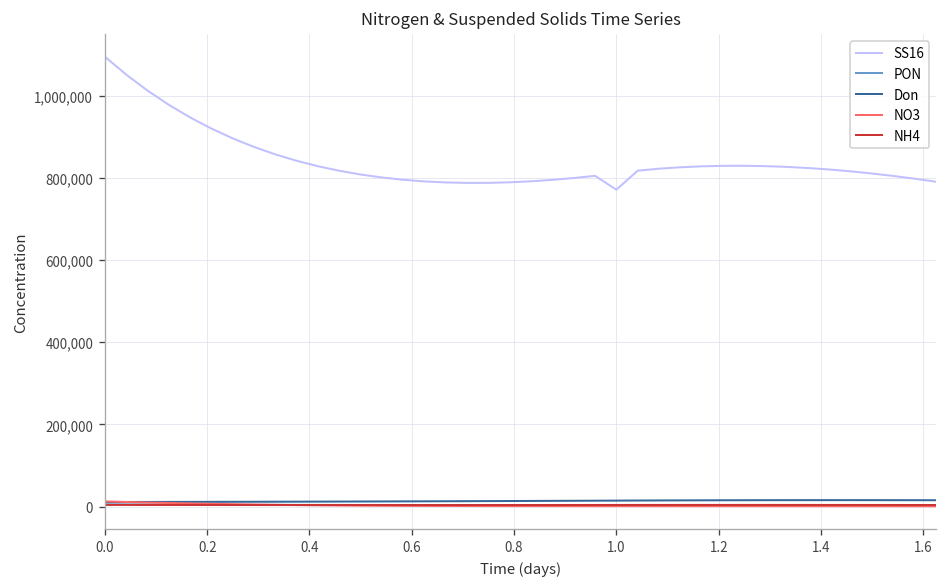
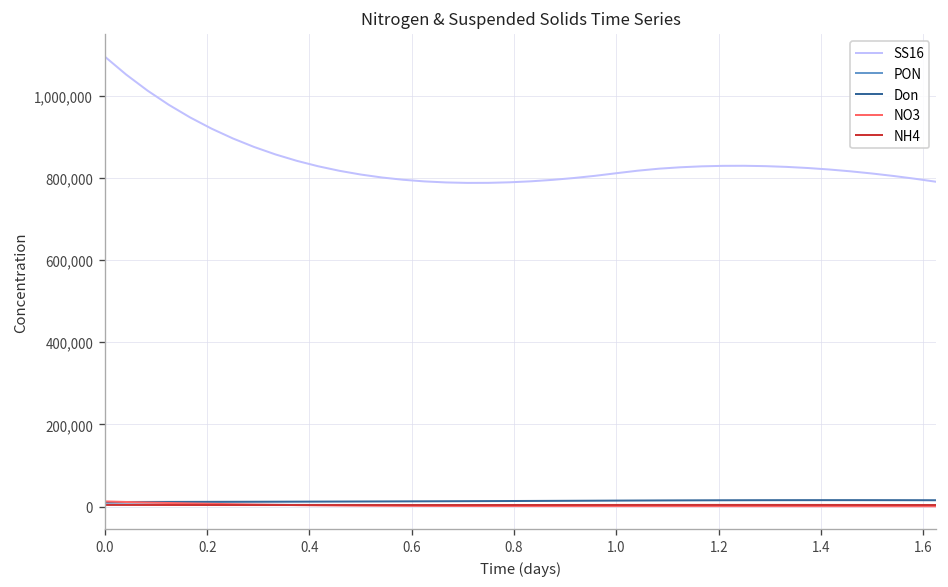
  {
    "SS16": {
      "0.0": "1,090,000",
-     "1.0": "770,000"
+     "1.0": "810,000"
    },
    "Don": {
      "1.0": "10,000"
    }
  }
